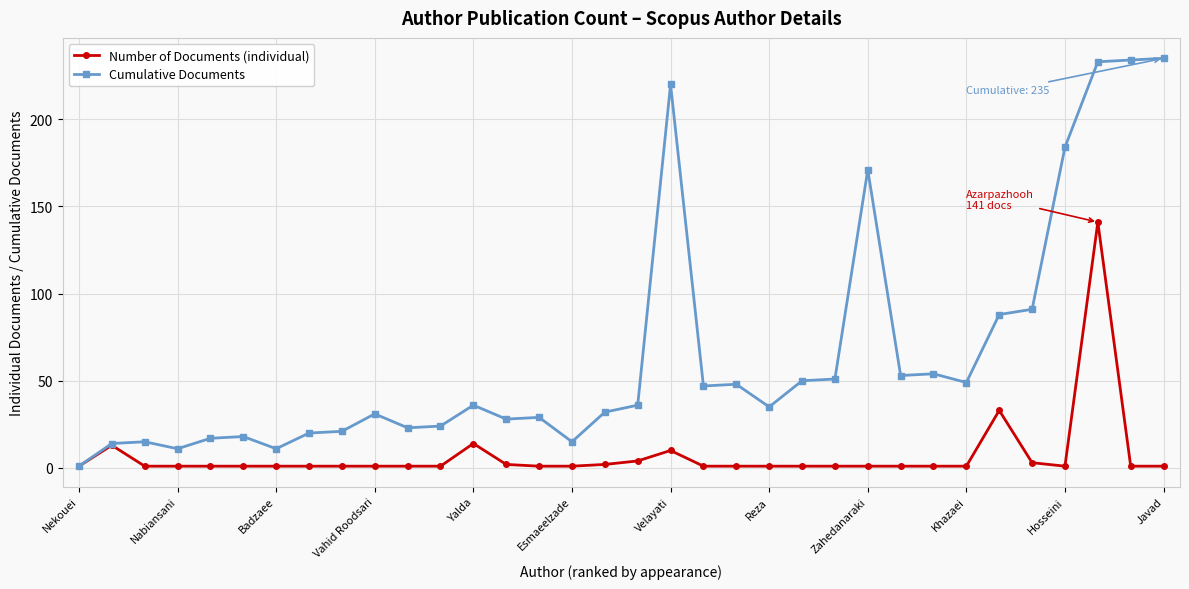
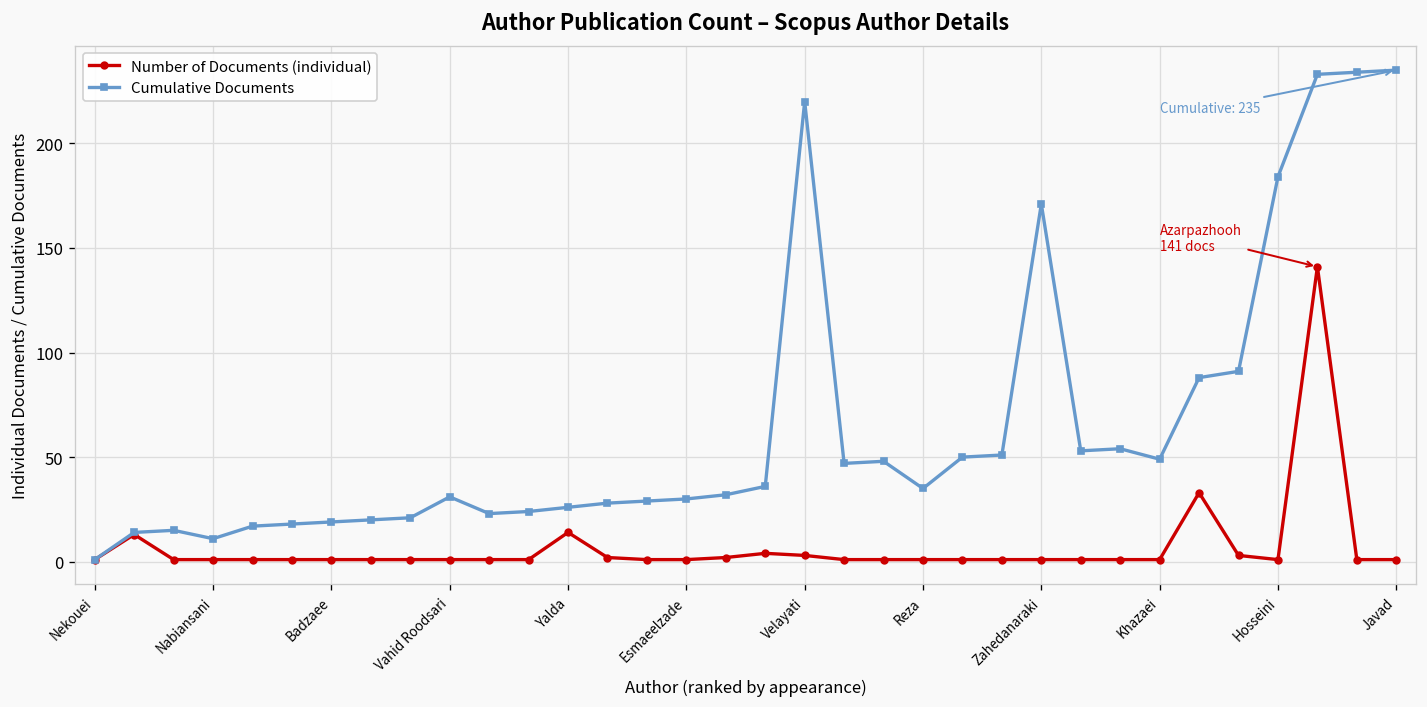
  {
    "Number of Documents (individual)": {
      "Nabiansani": 1,
      "Badzaee": 1,
      "Vahid Roodsari": 1,
      "Yalda": 14,
      "Esmaeelzade": 1,
-     "Velayati": 10,
+     "Velayati": 3,
      "Reza": 1,
      "Zahedanaraki": 1,
      "Khazaei": 1,
      "Hosseini": 1,
      "Javad": 1
    },
    "Cumulative Documents": {
      "Nabiansani": 11,
-     "Badzaee": 11,
+     "Badzaee": 19,
      "Vahid Roodsari": 31,
-     "Yalda": 36,
-     "Esmaeelzade": 15,
+     "Yalda": 26,
+     "Esmaeelzade": 30,
      "Velayati": 220,
      "Reza": 35,
      "Zahedanaraki": 171,
      "Khazaei": 49,
      "Hosseini": 184,
      "Javad": 235
    }
  }
